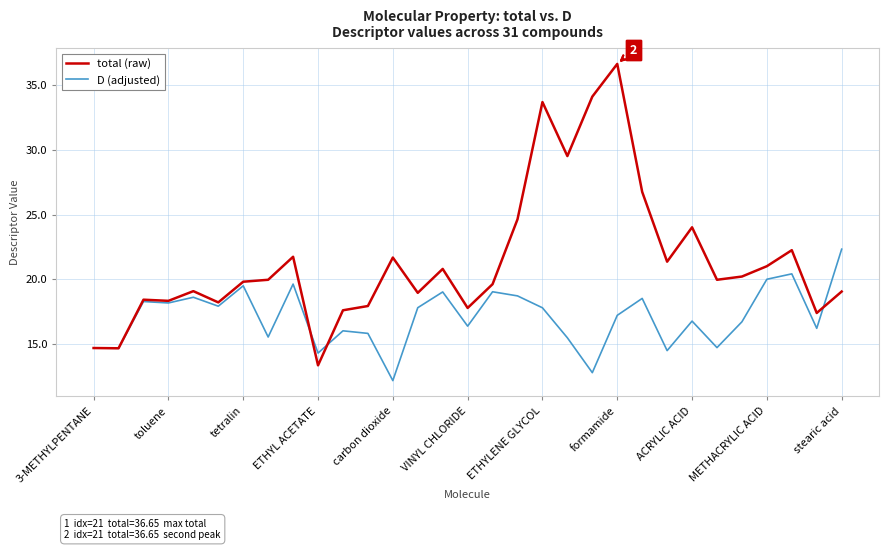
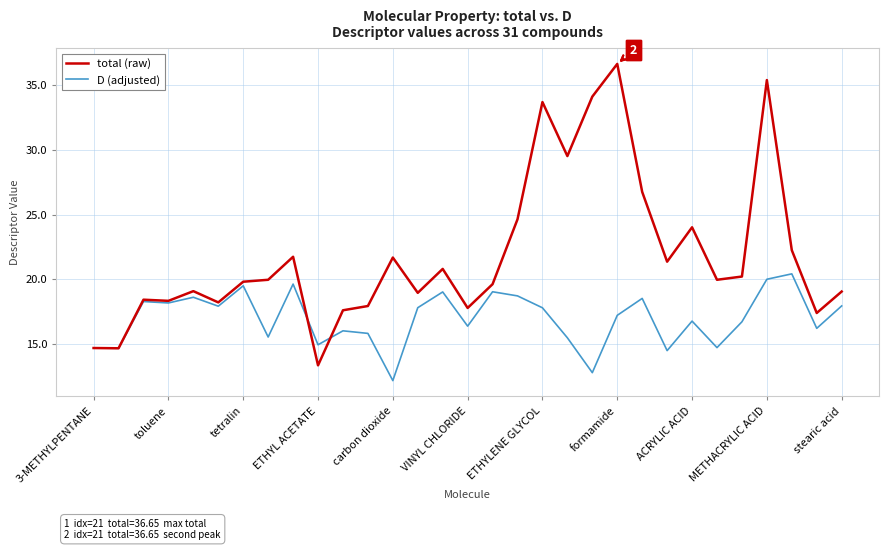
  {
    "total (raw)": {
      "tetralin": 19.8,
      "ETHYL ACETATE": 13.3,
      "carbon dioxide": 21.7,
      "VINYL CHLORIDE": 17.8,
      "ETHYLENE GLYCOL": 33.7,
      "ACRYLIC ACID": 24.0,
-     "METHACRYLIC ACID": 21.0,
+     "METHACRYLIC ACID": 35.4,
      "stearic acid": 19.0
    },
    "D (adjusted)": {
      "tetralin": 19.5,
-     "ETHYL ACETATE": 14.3,
+     "ETHYL ACETATE": 14.9,
      "carbon dioxide": 12.1,
      "VINYL CHLORIDE": 16.4,
      "ETHYLENE GLYCOL": 17.8,
      "formamide": 17.2,
      "ACRYLIC ACID": 16.8,
      "METHACRYLIC ACID": 20.0,
-     "stearic acid": 22.3
+     "stearic acid": 17.9
    }
  }
